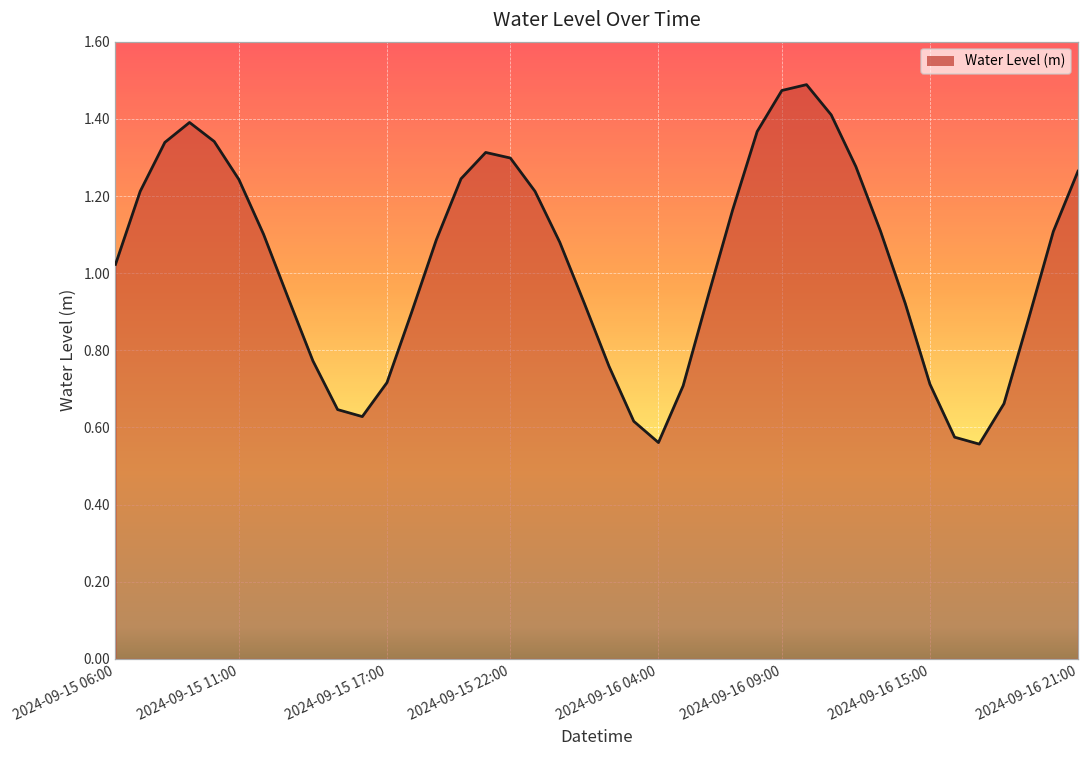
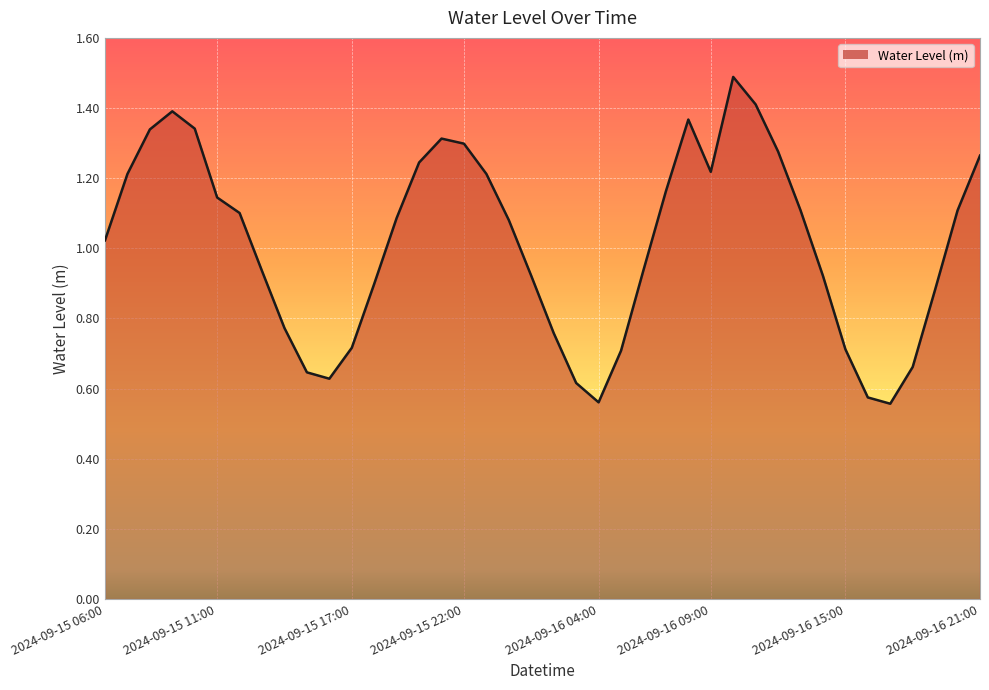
  {
    "2024-09-15 06:00": 1.02,
-   "2024-09-15 11:00": 1.24,
+   "2024-09-15 11:00": 1.14,
    "2024-09-15 17:00": 0.72,
    "2024-09-15 22:00": 1.30,
    "2024-09-16 04:00": 0.56,
-   "2024-09-16 09:00": 1.47,
+   "2024-09-16 09:00": 1.22,
    "2024-09-16 15:00": 0.71,
    "2024-09-16 21:00": 1.26
  }
